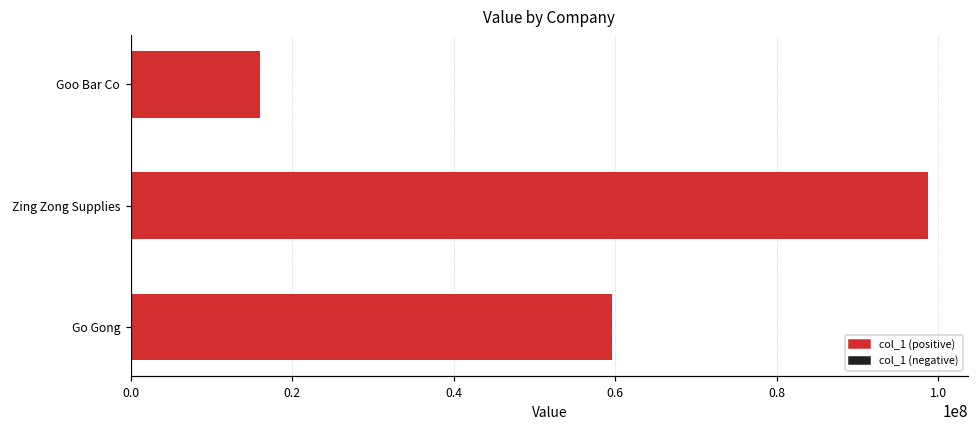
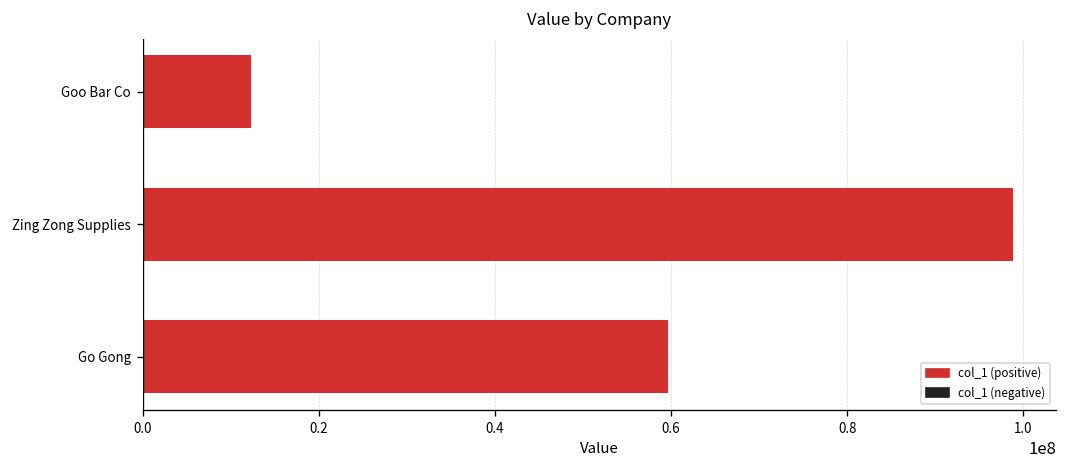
  {
-   "Goo Bar Co": 16000000,
+   "Goo Bar Co": 12000000,
    "Zing Zong Supplies": 99000000,
    "Go Gong": 60000000
  }
